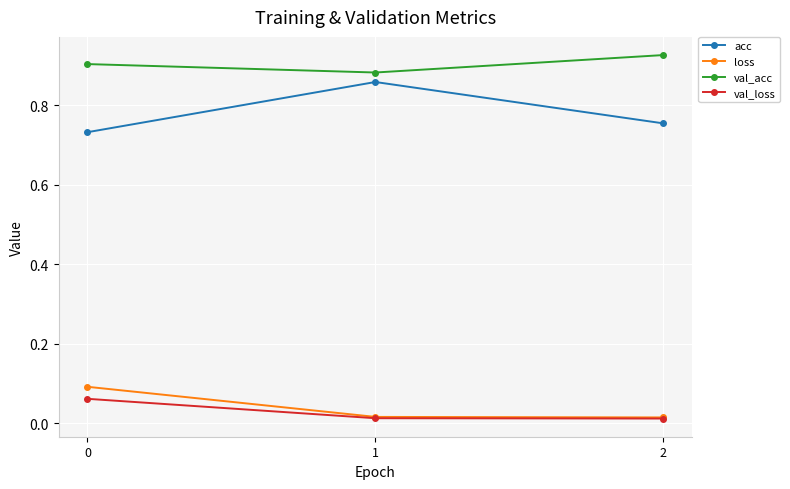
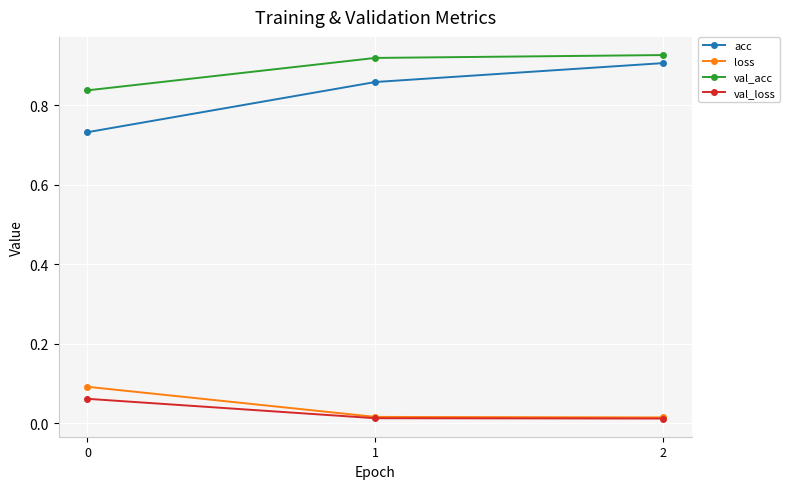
  {
    "acc": {
      "0": 0.73,
      "1": 0.86,
-     "2": 0.75
+     "2": 0.91
    },
    "loss": {
      "0": 0.09
    },
    "val_acc": {
-     "0": 0.90,
-     "1": 0.88,
+     "0": 0.84,
+     "1": 0.92,
      "2": 0.93
    },
    "val_loss": {
      "0": 0.06
    }
  }
